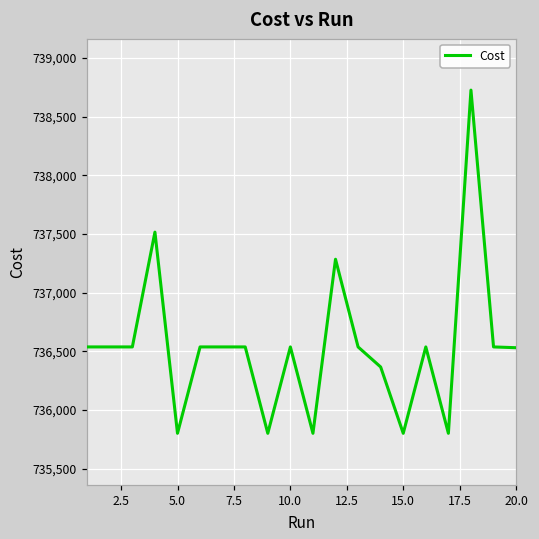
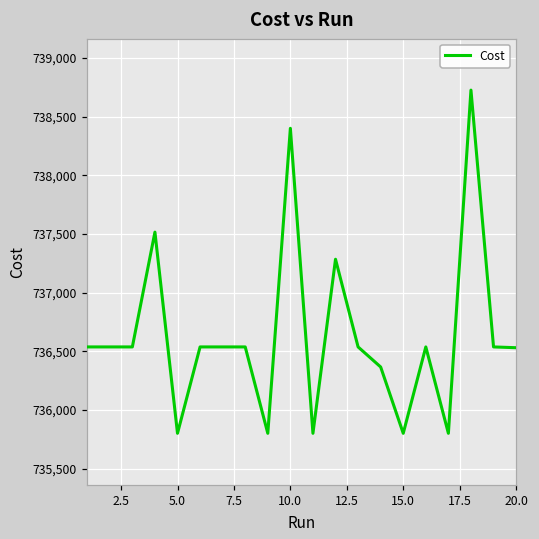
  {
    "5.0": "735,800",
-   "10.0": "736,540",
+   "10.0": "738,400",
    "15.0": "735,800",
    "20.0": "736,530"
  }
